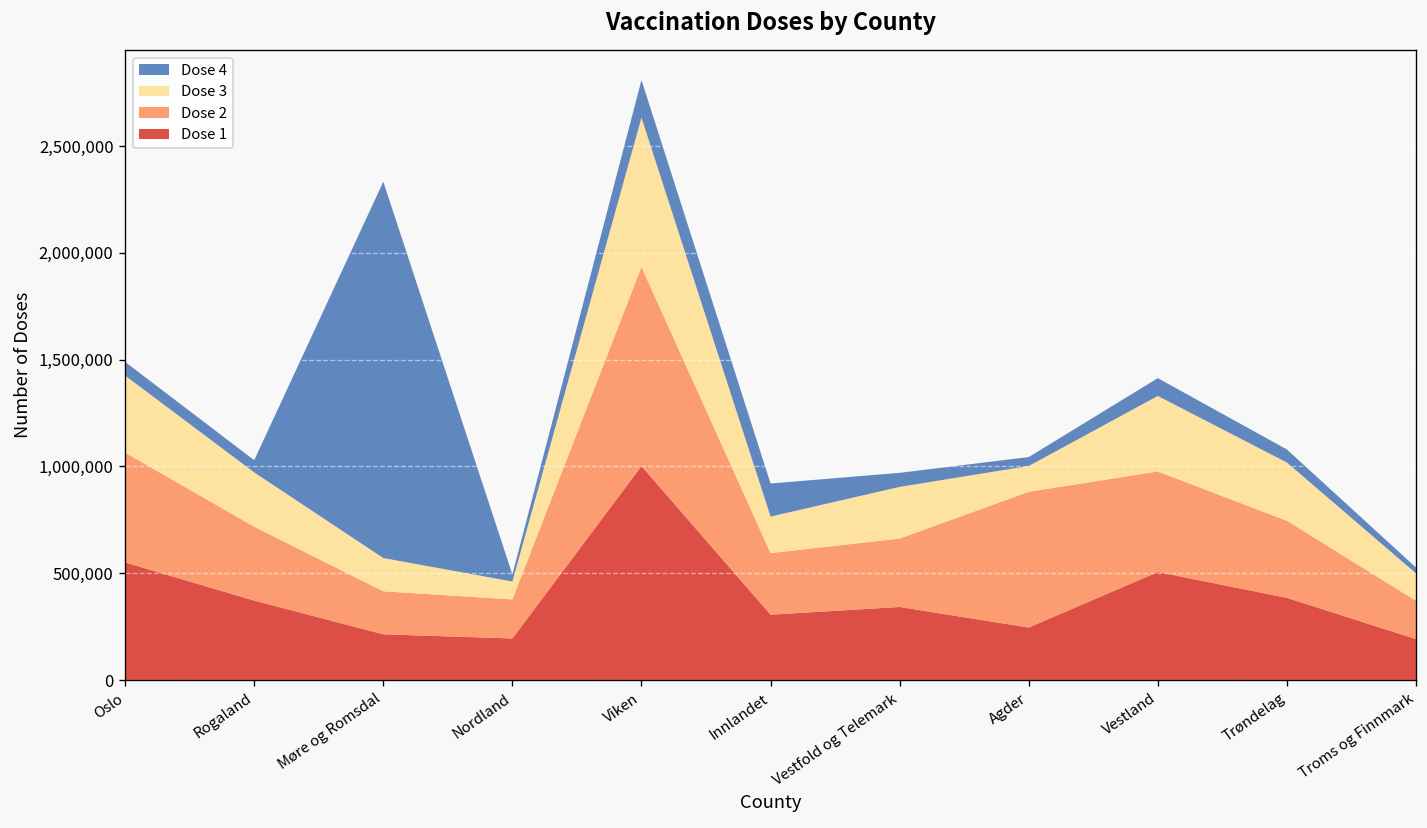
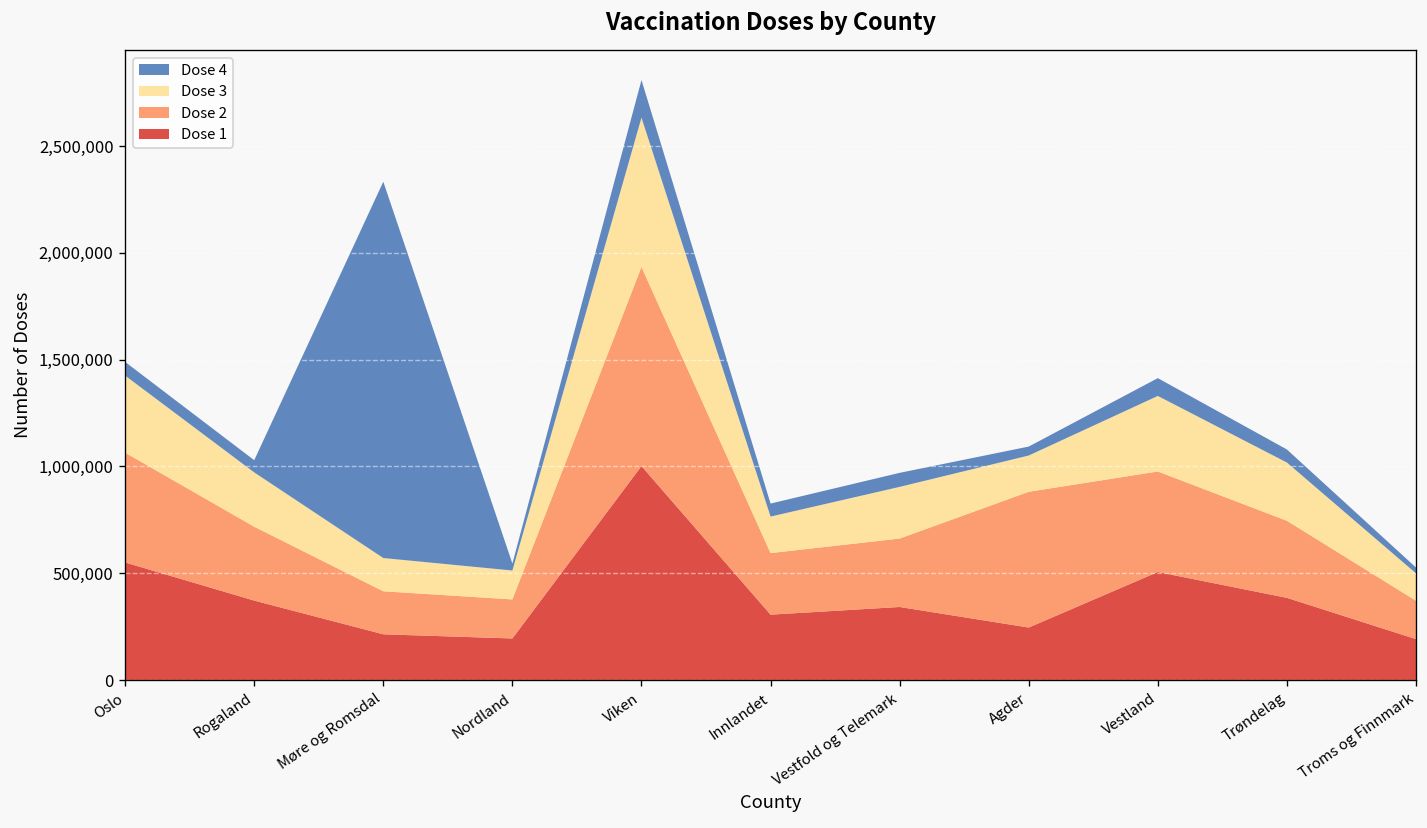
  {
    "Dose 1": {
      "Oslo": "550,000",
      "Rogaland": "370,000",
      "Møre og Romsdal": "210,000",
      "Nordland": "190,000",
      "Viken": "1,000,000",
      "Innlandet": "310,000",
      "Vestfold og Telemark": "340,000",
      "Agder": "250,000",
      "Vestland": "510,000",
      "Trøndelag": "380,000",
      "Troms og Finnmark": "190,000"
    },
    "Dose 2": {
      "Oslo": "510,000",
      "Rogaland": "350,000",
      "Møre og Romsdal": "200,000",
      "Nordland": "180,000",
      "Viken": "930,000",
      "Innlandet": "290,000",
      "Vestfold og Telemark": "320,000",
      "Agder": "640,000",
      "Vestland": "470,000",
      "Trøndelag": "360,000",
      "Troms og Finnmark": "180,000"
    },
    "Dose 3": {
      "Oslo": "360,000",
      "Rogaland": "250,000",
      "Møre og Romsdal": "160,000",
-     "Nordland": "80,000",
+     "Nordland": "140,000",
      "Viken": "700,000",
      "Innlandet": "170,000",
      "Vestfold og Telemark": "240,000",
-     "Agder": "120,000",
+     "Agder": "170,000",
      "Vestland": "350,000",
      "Trøndelag": "270,000",
      "Troms og Finnmark": "130,000"
    },
    "Dose 4": {
      "Oslo": "60,000",
      "Rogaland": "60,000",
      "Møre og Romsdal": "1,760,000",
      "Nordland": "30,000",
      "Viken": "180,000",
-     "Innlandet": "150,000",
+     "Innlandet": "60,000",
      "Vestfold og Telemark": "70,000",
      "Agder": "40,000",
      "Vestland": "80,000",
      "Trøndelag": "60,000",
      "Troms og Finnmark": "30,000"
    }
  }
